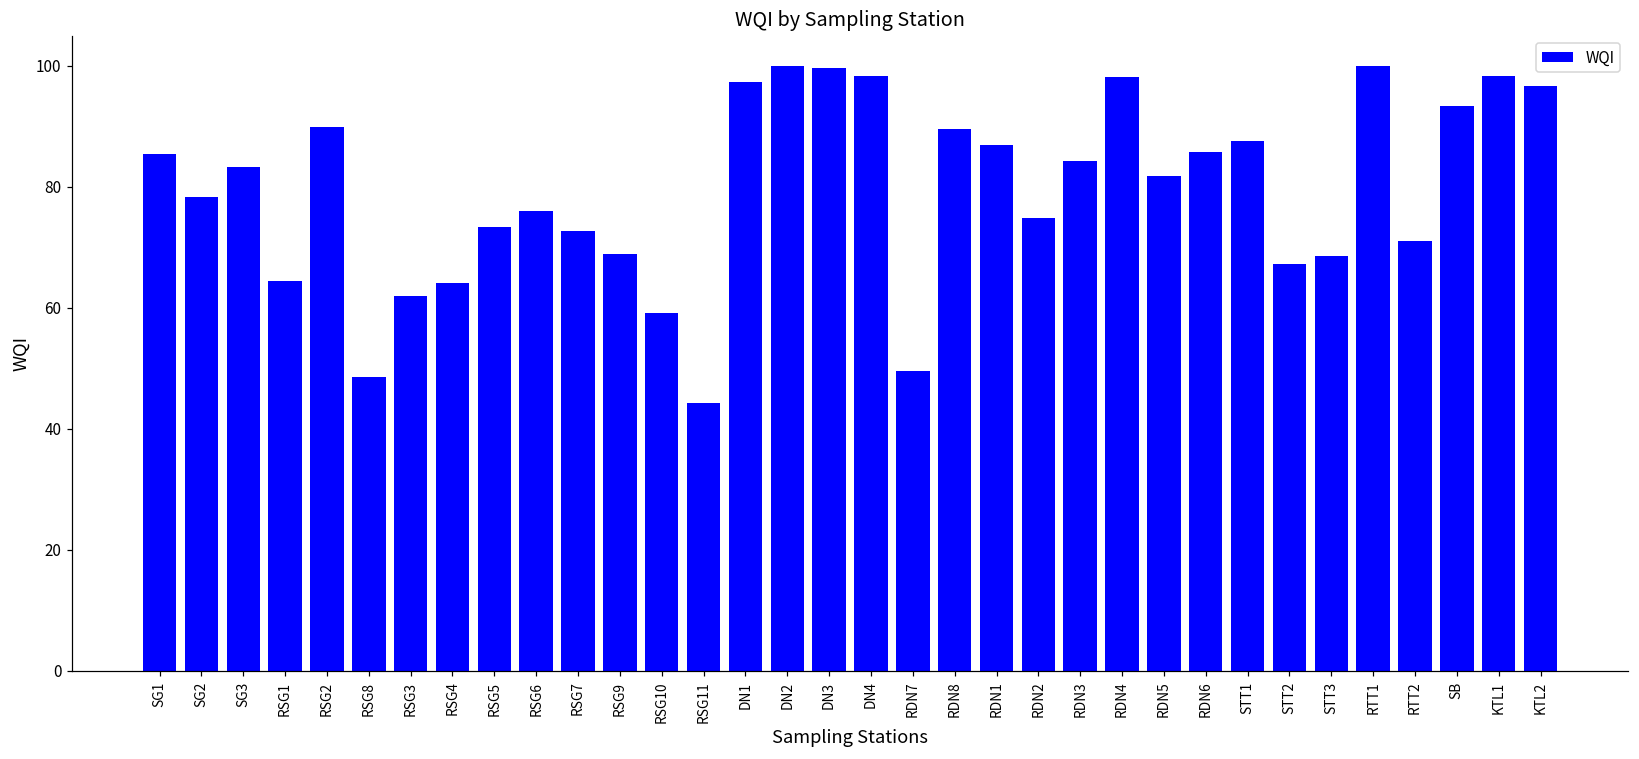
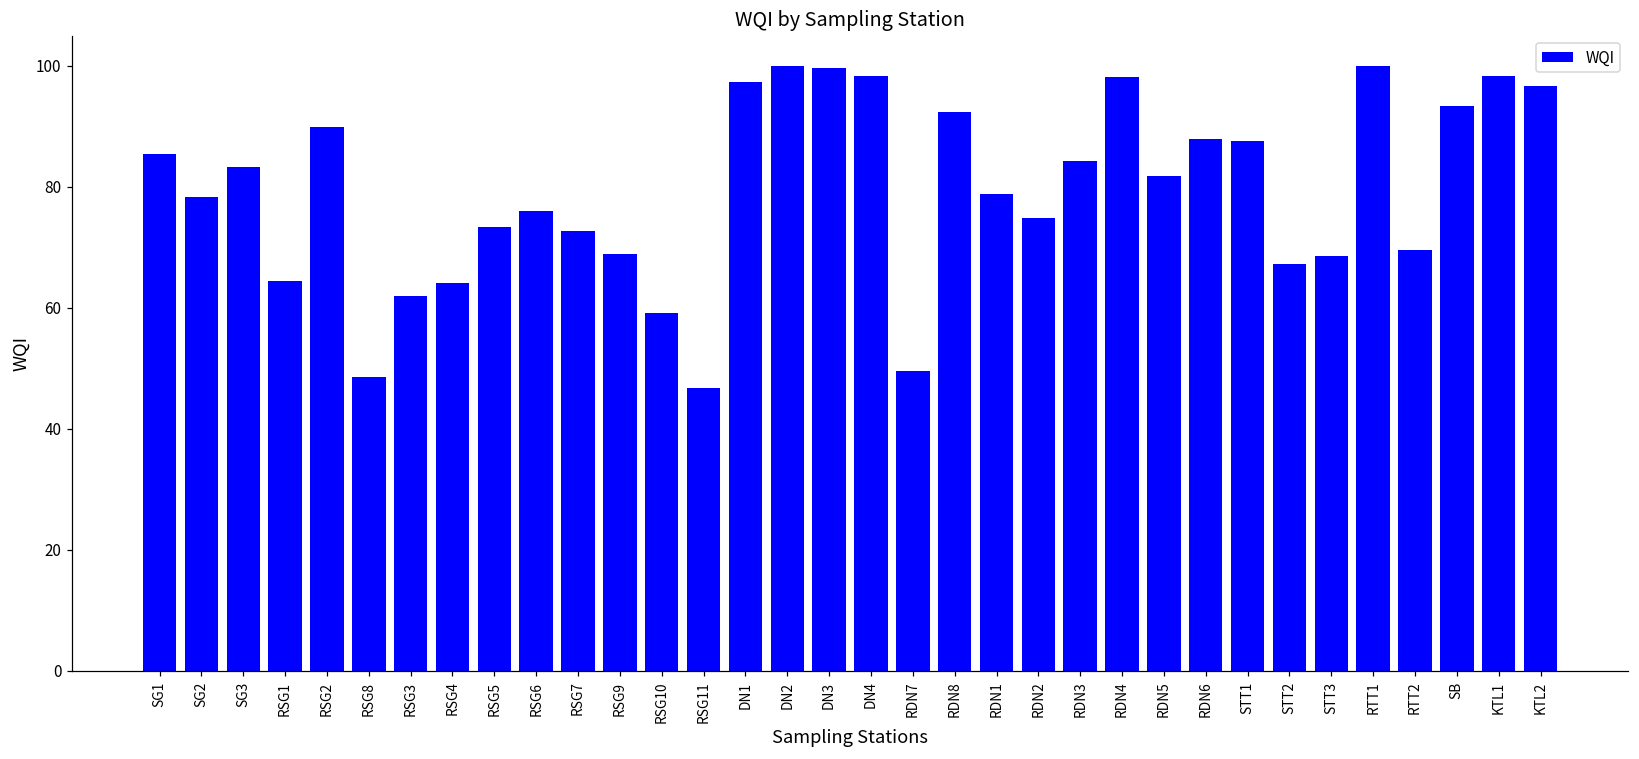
  {
    "SG1": 85,
    "SG2": 78,
    "SG3": 83,
    "RSG1": 64,
    "RSG2": 90,
    "RSG8": 49,
    "RSG3": 62,
    "RSG4": 64,
    "RSG5": 73,
    "RSG6": 76,
    "RSG7": 73,
    "RSG9": 69,
    "RSG10": 59,
-   "RSG11": 44,
+   "RSG11": 47,
    "DN1": 97,
    "DN2": 100,
    "DN3": 100,
    "DN4": 98,
    "RDN7": 49,
-   "RDN8": 90,
-   "RDN1": 87,
+   "RDN8": 92,
+   "RDN1": 79,
    "RDN2": 75,
    "RDN3": 84,
    "RDN4": 98,
    "RDN5": 82,
-   "RDN6": 86,
+   "RDN6": 88,
    "STT1": 88,
    "STT2": 67,
    "STT3": 69,
    "RTT1": 100,
-   "RTT2": 71,
+   "RTT2": 70,
    "SB": 93,
    "KTL1": 98,
    "KTL2": 97
  }
